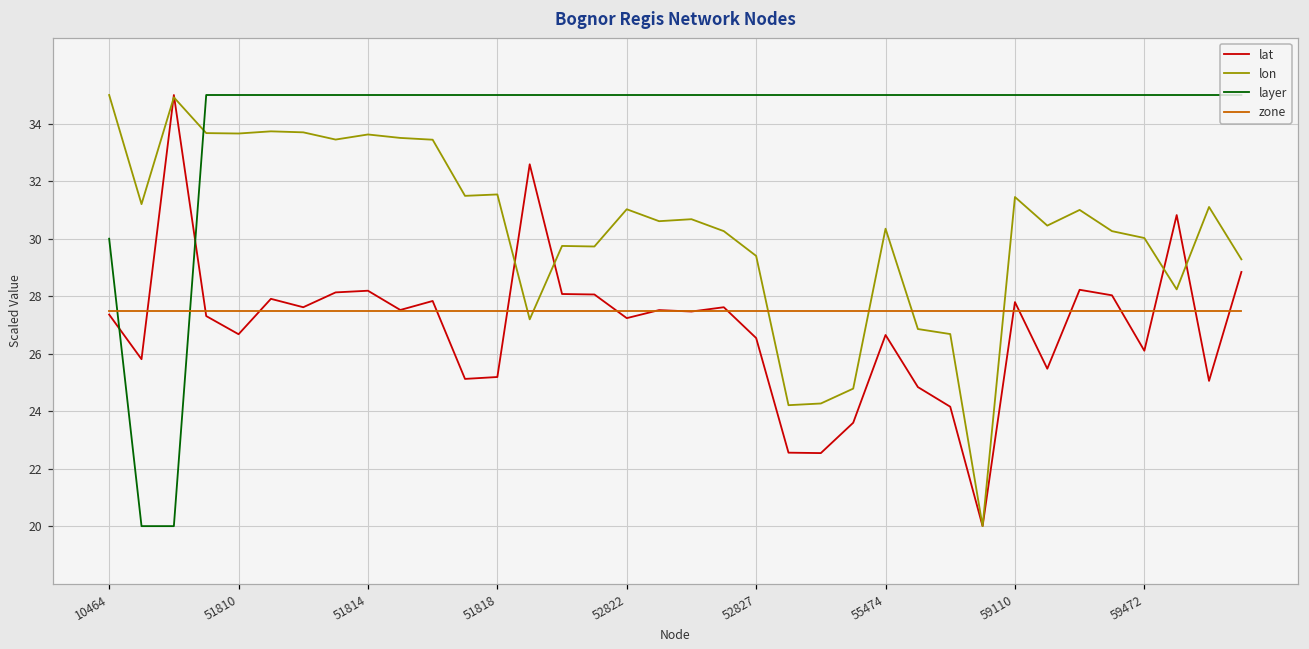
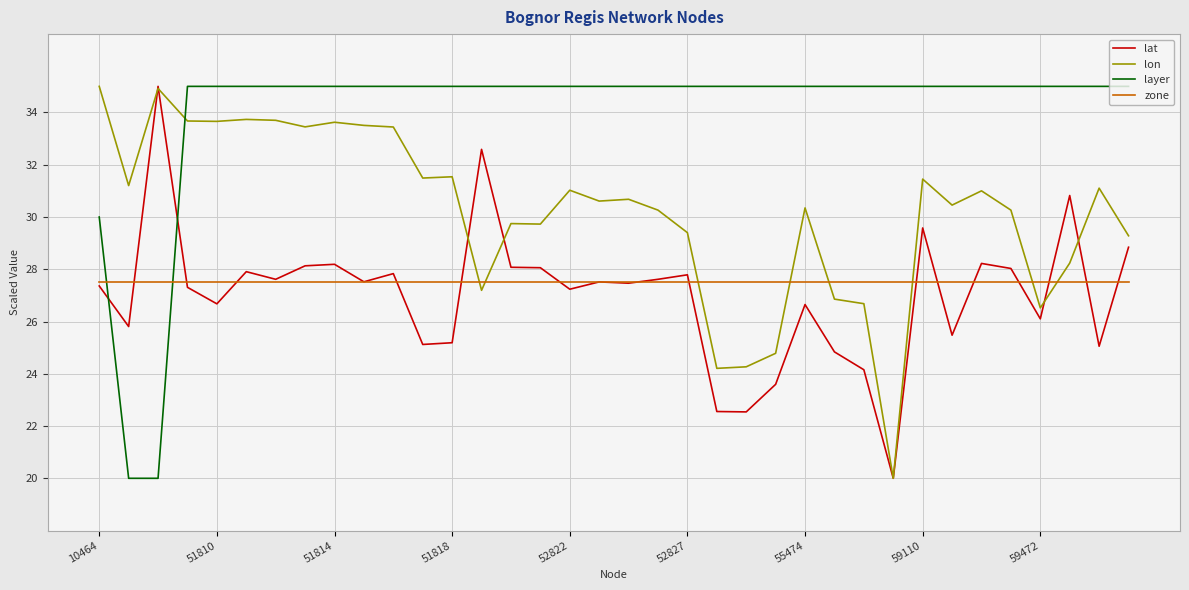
  {
    "lat": {
      "10464": 27.4,
      "51810": 26.7,
      "51814": 28.2,
      "51818": 25.2,
      "52822": 27.2,
-     "52827": 26.5,
+     "52827": 27.8,
      "55474": 26.7,
-     "59110": 27.8,
+     "59110": 29.6,
      "59472": 26.1
    },
    "lon": {
      "10464": 35.0,
      "51810": 33.7,
      "51814": 33.6,
      "51818": 31.5,
      "52822": 31.0,
      "52827": 29.4,
      "55474": 30.3,
      "59110": 31.5,
-     "59472": 30.0
+     "59472": 26.5
    },
    "layer": {
      "10464": 30.0,
      "51810": 35.0,
      "51814": 35.0,
      "51818": 35.0,
      "52822": 35.0,
      "52827": 35.0,
      "55474": 35.0,
      "59110": 35.0,
      "59472": 35.0
    },
    "zone": {
      "10464": 27.5,
      "51810": 27.5,
      "51814": 27.5,
      "51818": 27.5,
      "52822": 27.5,
      "52827": 27.5,
      "55474": 27.5,
      "59110": 27.5,
      "59472": 27.5
    }
  }
